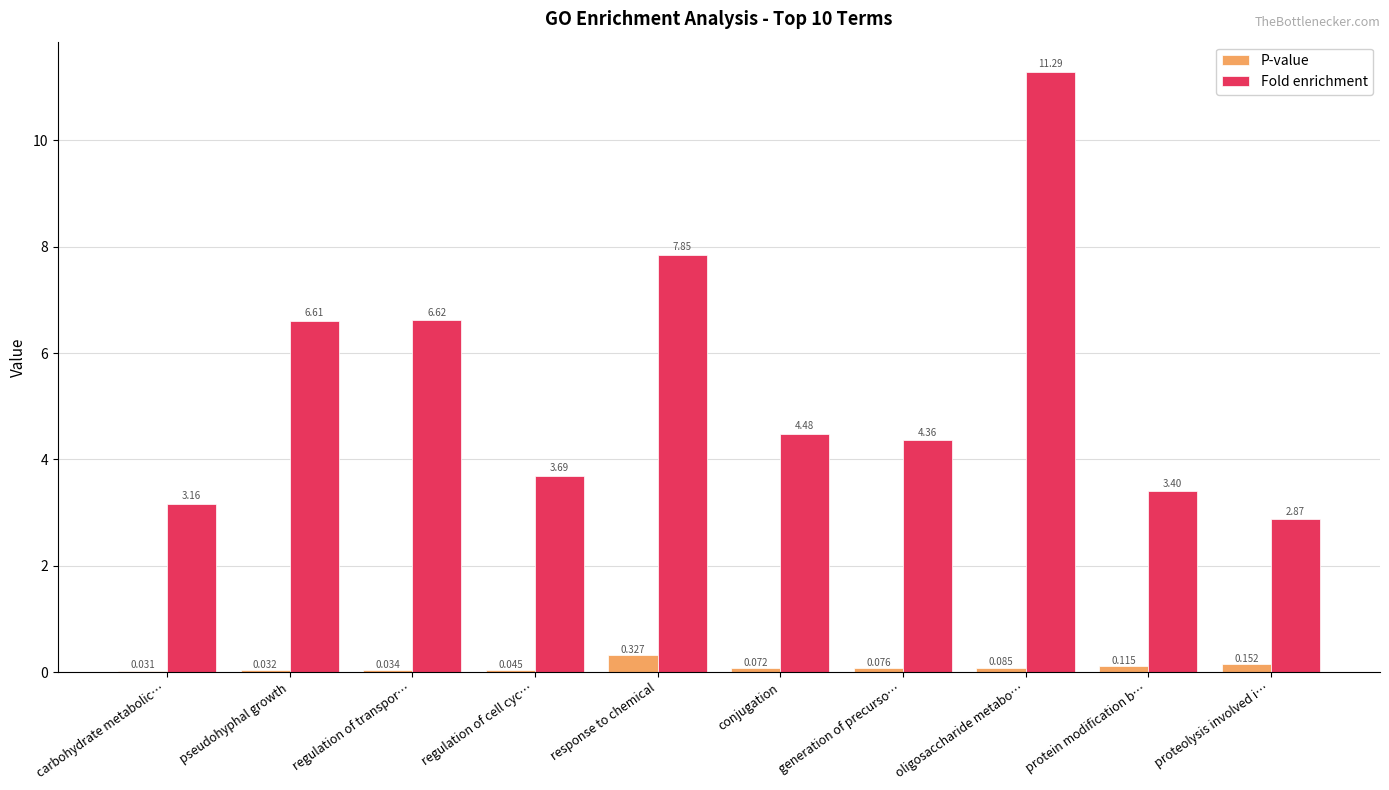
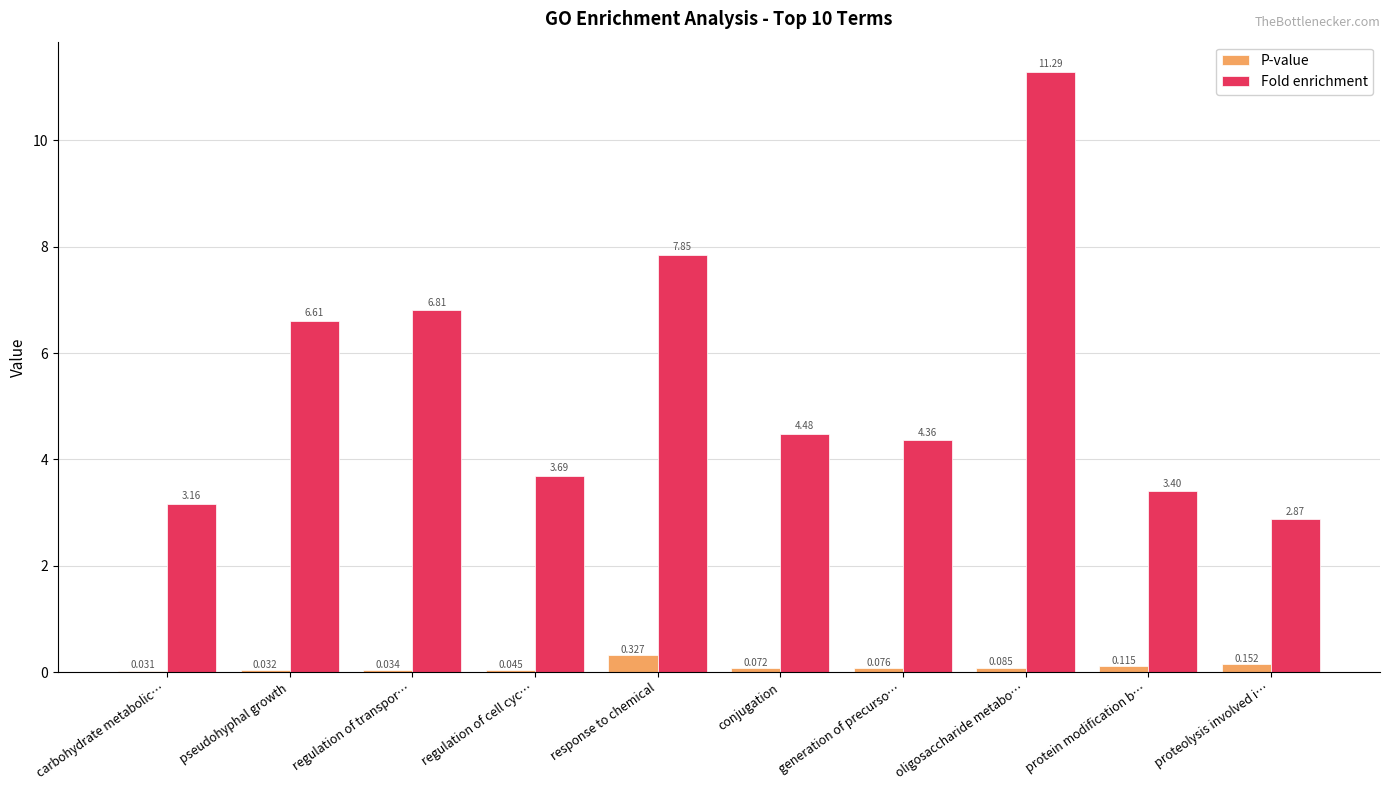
  {
    "P-value": {
      "carbohydrate metabolic…": 0.031,
      "pseudohyphal growth": 0.032,
      "regulation of transpor…": 0.034,
      "regulation of cell cyc…": 0.045,
      "response to chemical": 0.327,
      "conjugation": 0.072,
      "generation of precurso…": 0.076,
      "oligosaccharide metabo…": 0.085,
      "protein modification b…": 0.115,
      "proteolysis involved i…": 0.152
    },
    "Fold enrichment": {
      "carbohydrate metabolic…": 3.16,
      "pseudohyphal growth": 6.61,
-     "regulation of transpor…": 6.62,
+     "regulation of transpor…": 6.81,
      "regulation of cell cyc…": 3.69,
      "response to chemical": 7.85,
      "conjugation": 4.48,
      "generation of precurso…": 4.36,
      "oligosaccharide metabo…": 11.29,
      "protein modification b…": 3.40,
      "proteolysis involved i…": 2.87
    }
  }
